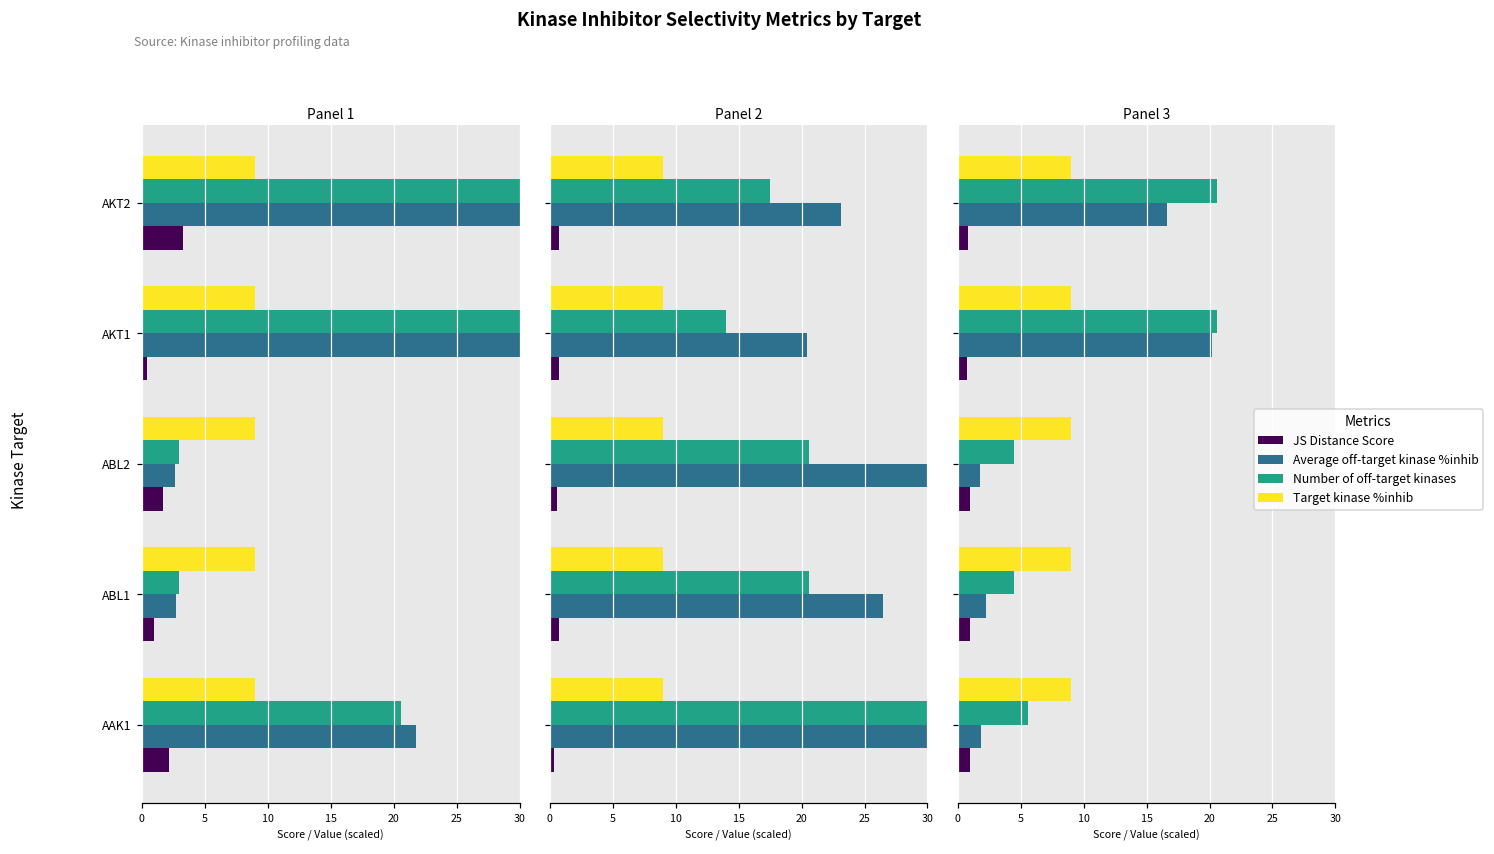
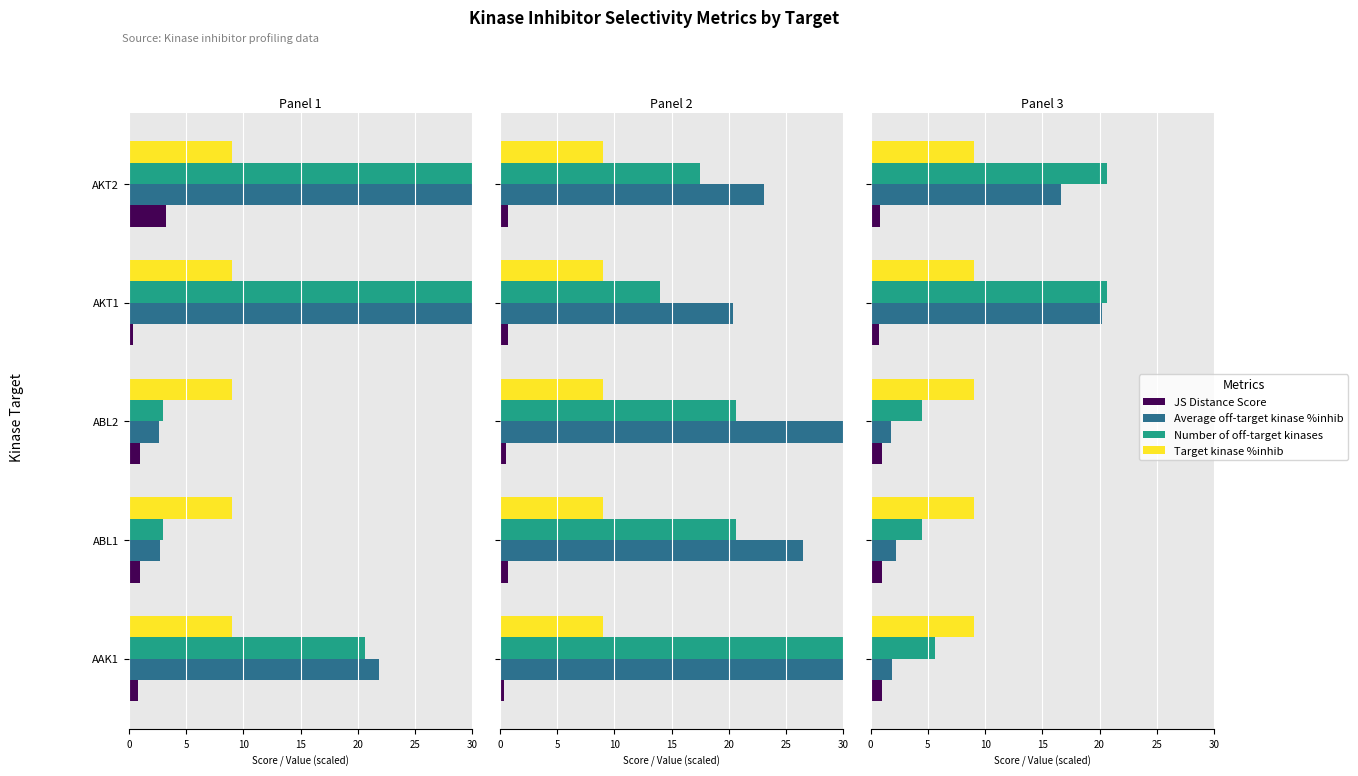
  {
    "Panel 1": {
      "JS Distance Score": {
        "AKT2": 3.2,
        "AKT1": 0.4,
-       "ABL2": 1.7,
+       "ABL2": 1.0,
        "ABL1": 1.0,
-       "AAK1": 2.2
+       "AAK1": 0.8
      },
      "Target kinase %inhib": {
        "AKT2": 9.0,
        "AKT1": 9.0,
        "ABL2": 9.0,
        "ABL1": 9.0,
        "AAK1": 9.0
      }
    }
  }
